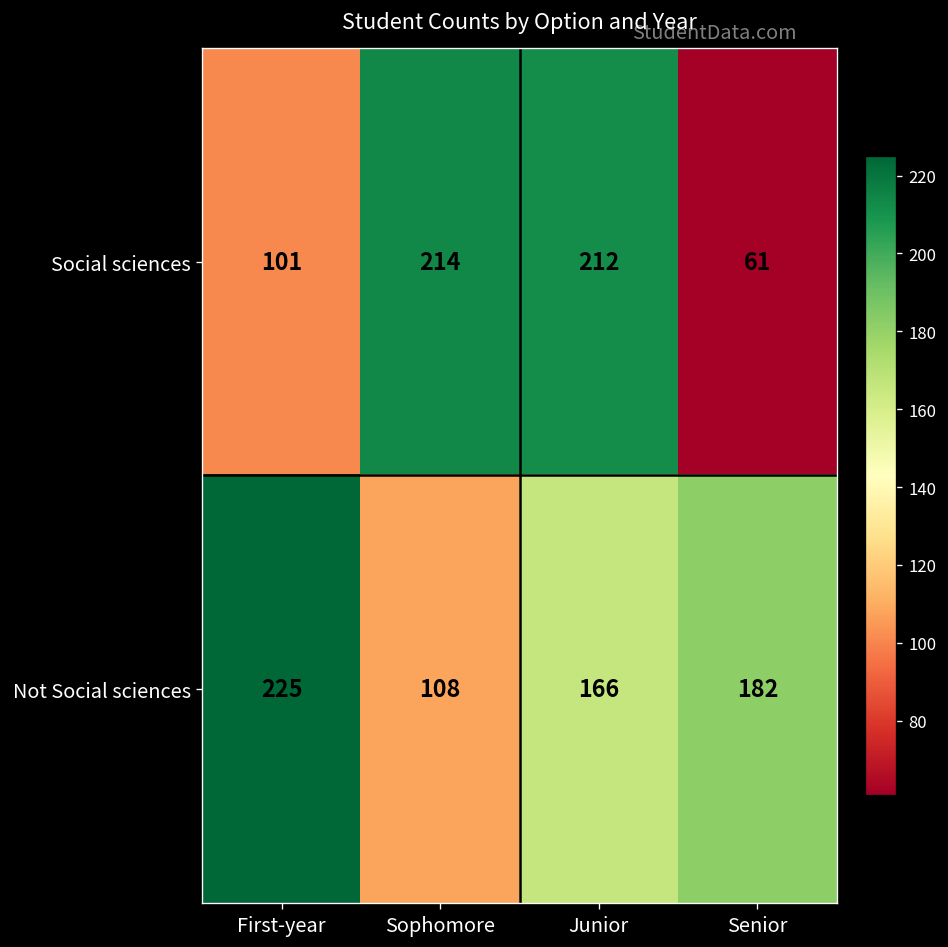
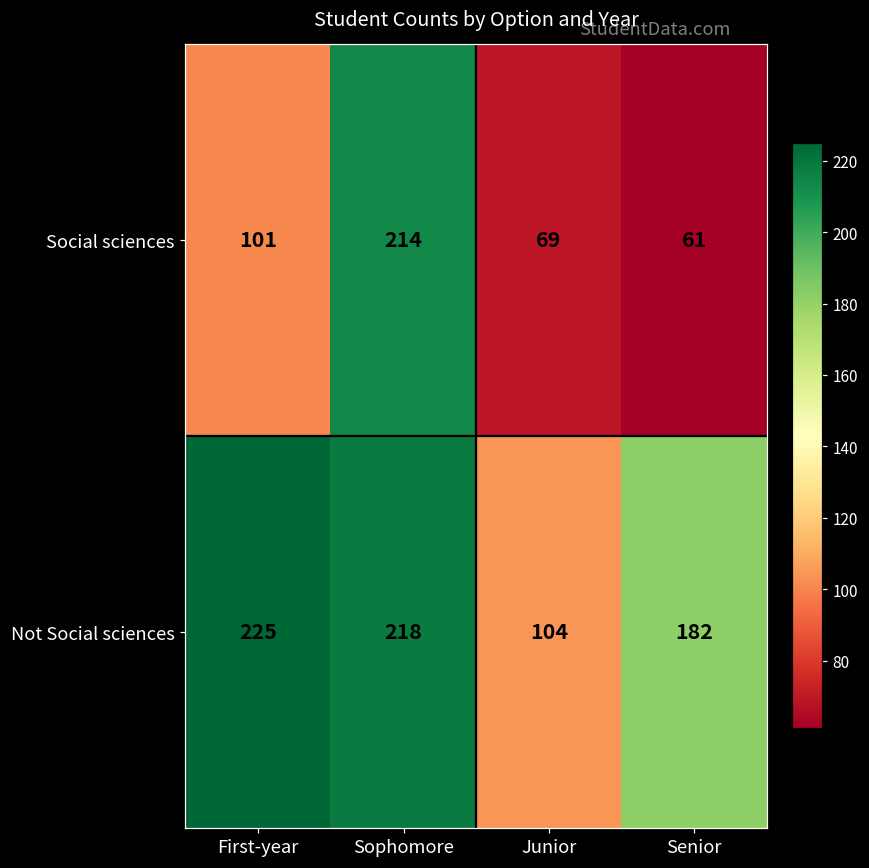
  {
    "Social sciences": {
      "First-year": 101,
      "Sophomore": 214,
-     "Junior": 212,
+     "Junior": 69,
      "Senior": 61
    },
    "Not Social sciences": {
      "First-year": 225,
-     "Sophomore": 108,
-     "Junior": 166,
+     "Sophomore": 218,
+     "Junior": 104,
      "Senior": 182
    }
  }
